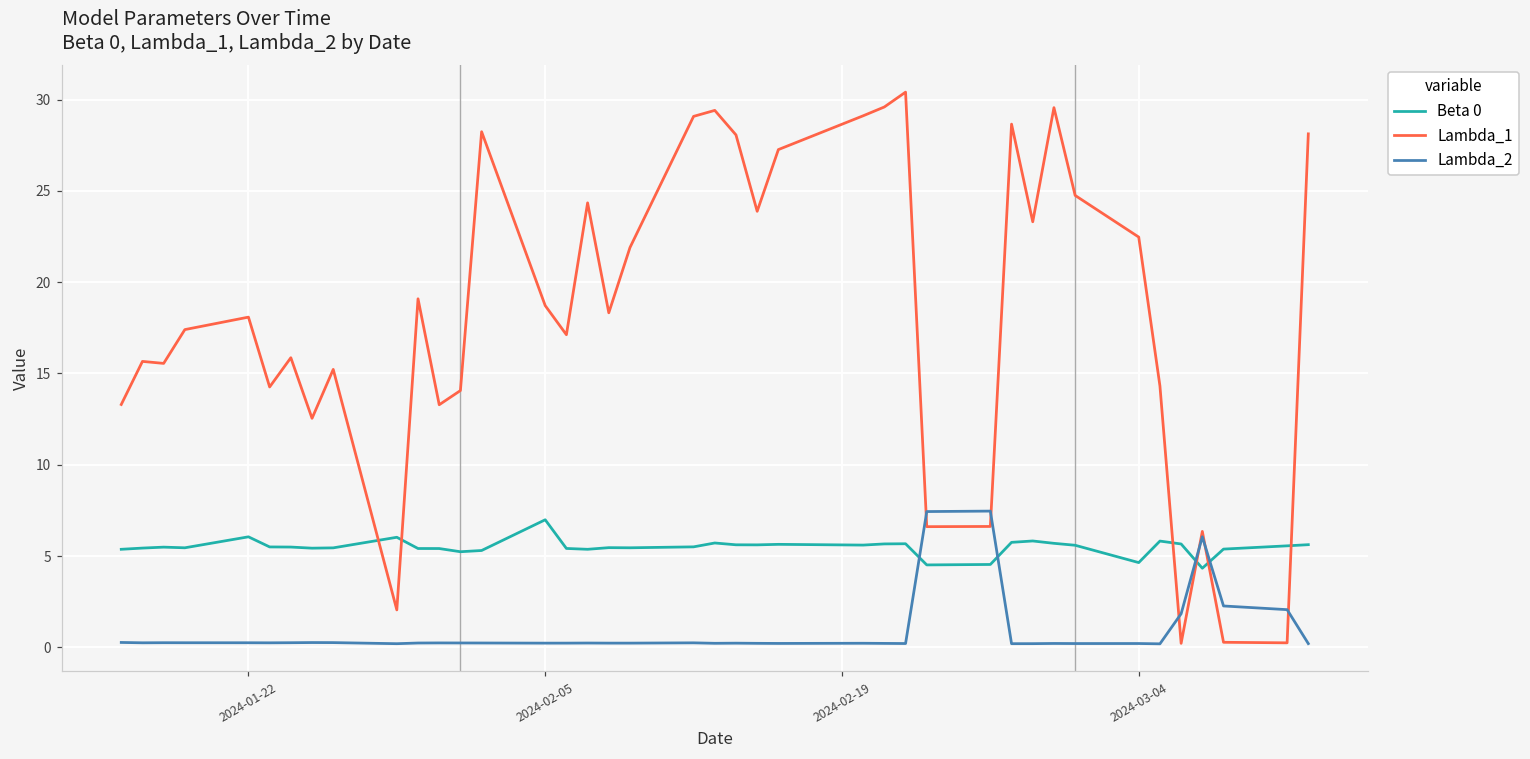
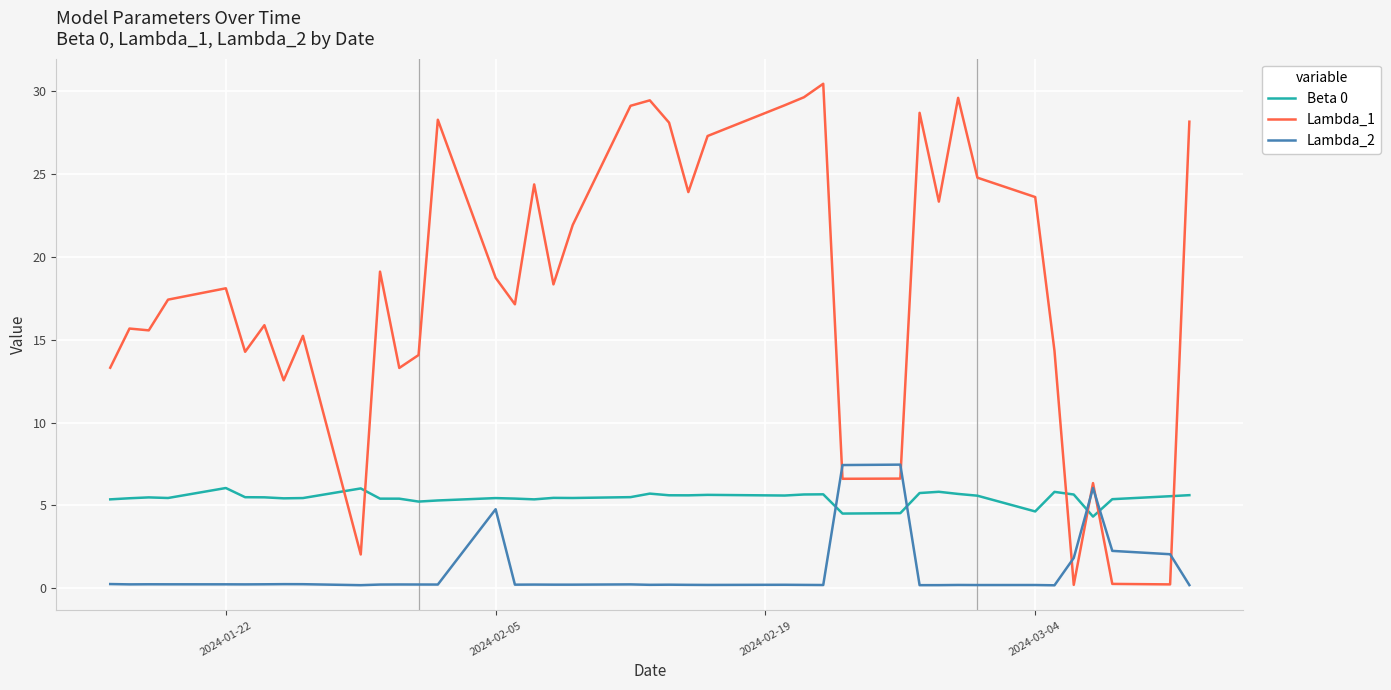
  {
    "Beta 0": {
      "2024-01-22": 6.1,
-     "2024-02-05": 7.0,
+     "2024-02-05": 5.4,
      "2024-03-04": 4.6
    },
    "Lambda_1": {
      "2024-01-22": 18.1,
      "2024-02-05": 18.7,
-     "2024-03-04": 22.5
+     "2024-03-04": 23.6
    },
    "Lambda_2": {
      "2024-01-22": 0.2,
-     "2024-02-05": 0.2,
+     "2024-02-05": 4.8,
      "2024-03-04": 0.2
    }
  }
